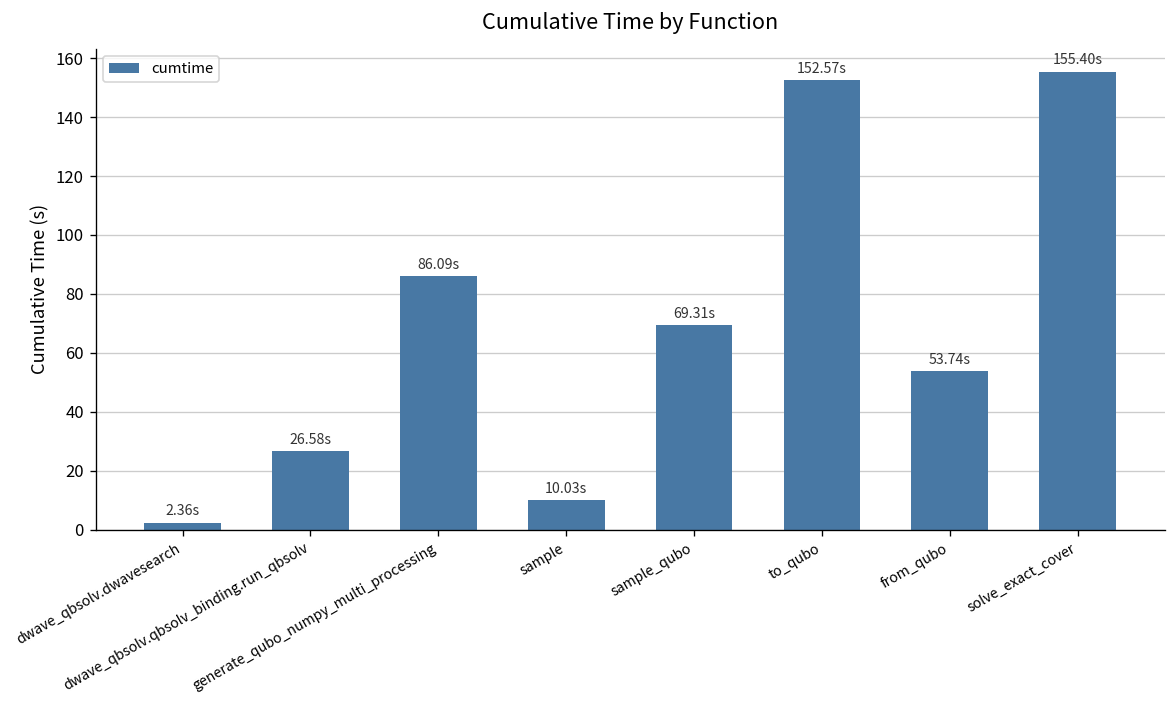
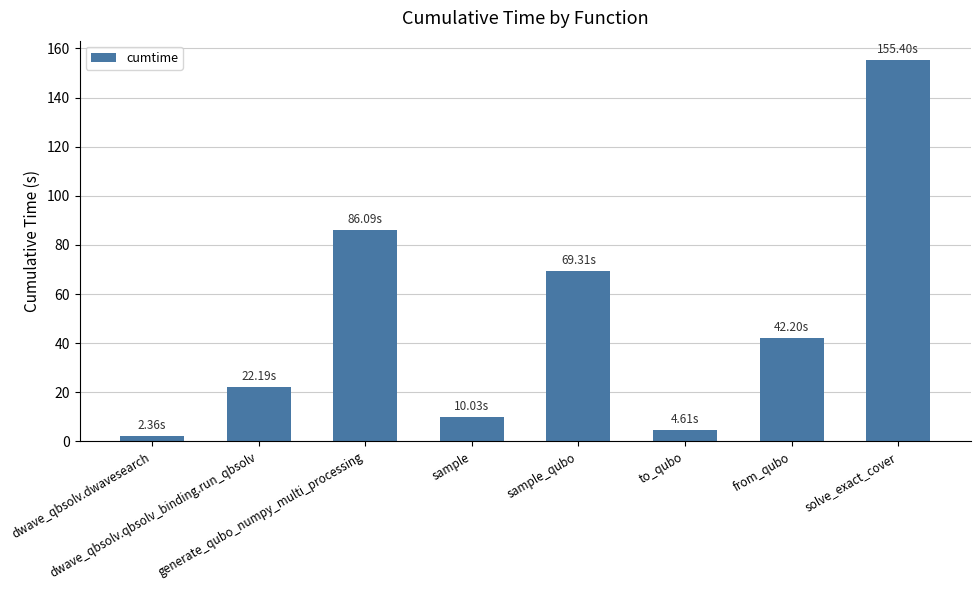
  {
    "dwave_qbsolv.dwavesearch": "2.36s",
-   "dwave_qbsolv.qbsolv_binding.run_qbsolv": "26.58s",
+   "dwave_qbsolv.qbsolv_binding.run_qbsolv": "22.19s",
    "generate_qubo_numpy_multi_processing": "86.09s",
    "sample": "10.03s",
    "sample_qubo": "69.31s",
-   "to_qubo": "152.57s",
-   "from_qubo": "53.74s",
+   "to_qubo": "4.61s",
+   "from_qubo": "42.20s",
    "solve_exact_cover": "155.40s"
  }
